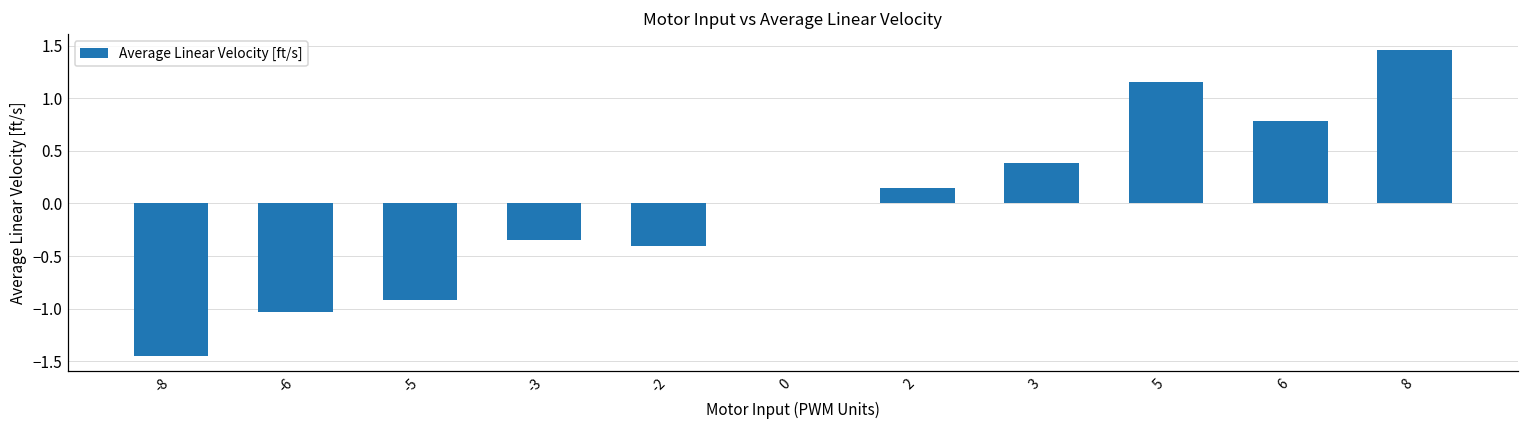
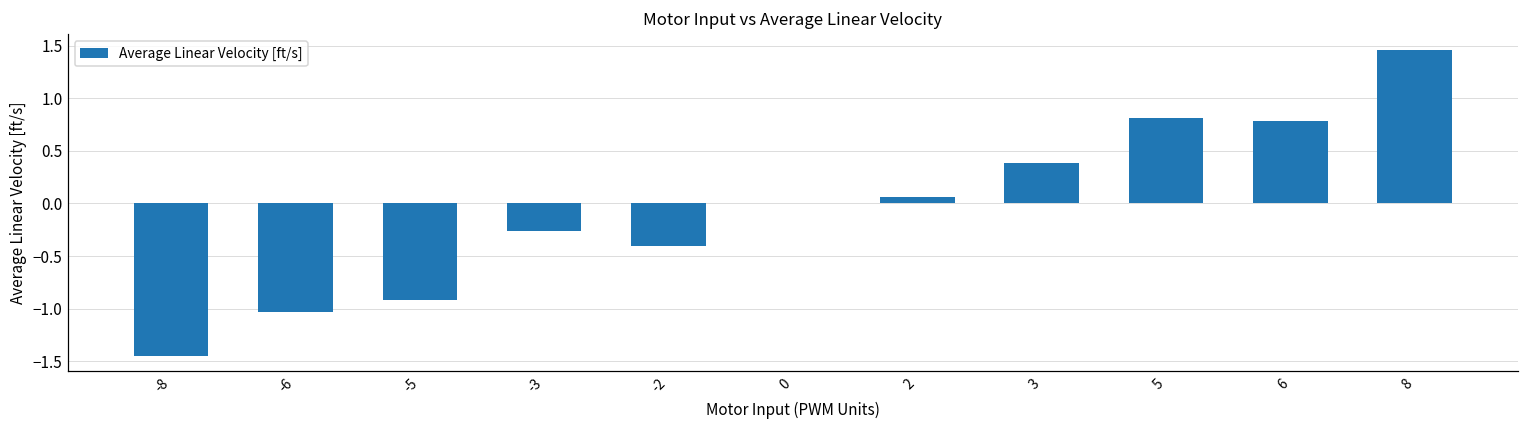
  {
    "-8": -1.5,
    "-6": -1.0,
    "-5": -0.9,
-   "-3": -0.4,
+   "-3": -0.3,
    "-2": -0.4,
    "0": 0.0,
-   "2": 0.2,
+   "2": 0.1,
    "3": 0.4,
-   "5": 1.2,
+   "5": 0.8,
    "6": 0.8,
    "8": 1.5
  }
